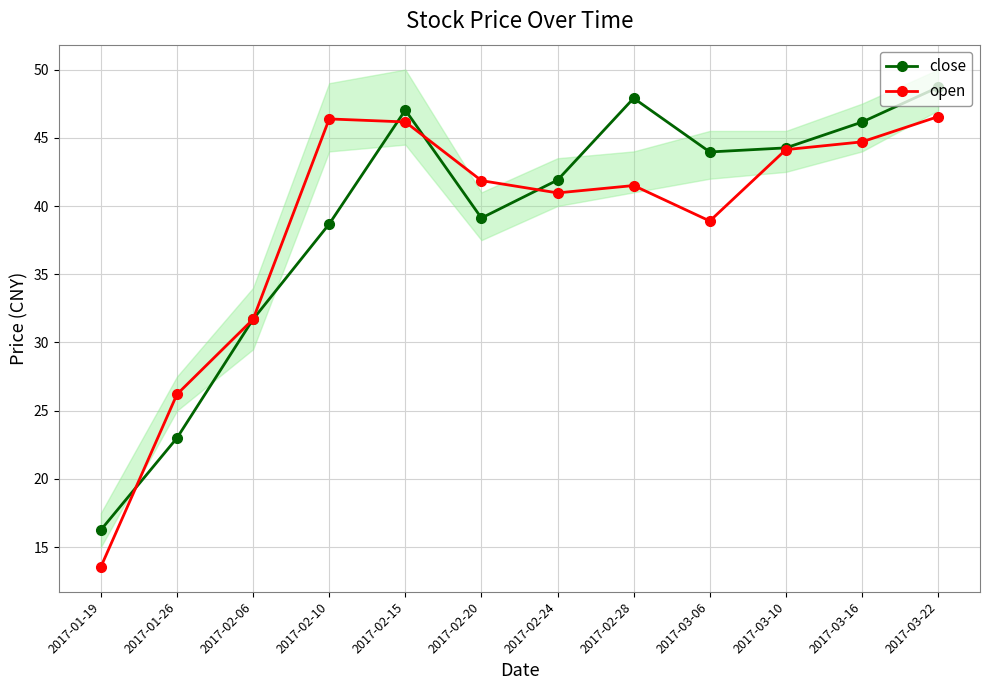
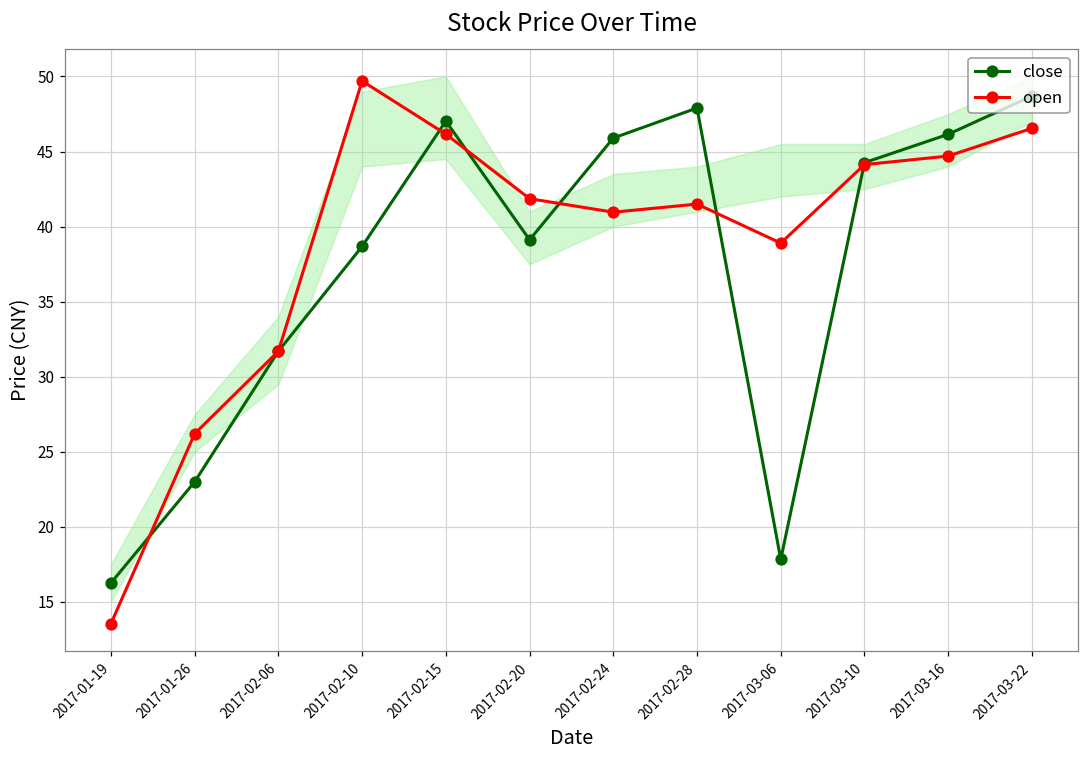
  {
    "close": {
      "2017-01-19": 16.3,
      "2017-01-26": 23.0,
      "2017-02-10": 38.7,
      "2017-02-15": 47.0,
      "2017-02-20": 39.1,
-     "2017-02-24": 41.9,
+     "2017-02-24": 45.9,
      "2017-02-28": 47.9,
-     "2017-03-06": 44.0,
+     "2017-03-06": 17.8,
      "2017-03-16": 46.2
    },
    "open": {
      "2017-01-19": 13.6,
      "2017-01-26": 26.2,
-     "2017-02-10": 46.4,
+     "2017-02-10": 49.7,
      "2017-02-15": 46.2,
      "2017-02-20": 41.9,
      "2017-02-24": 41.0,
      "2017-02-28": 41.5,
      "2017-03-06": 38.9,
      "2017-03-16": 44.7,
      "2017-03-22": 46.6
    }
  }
